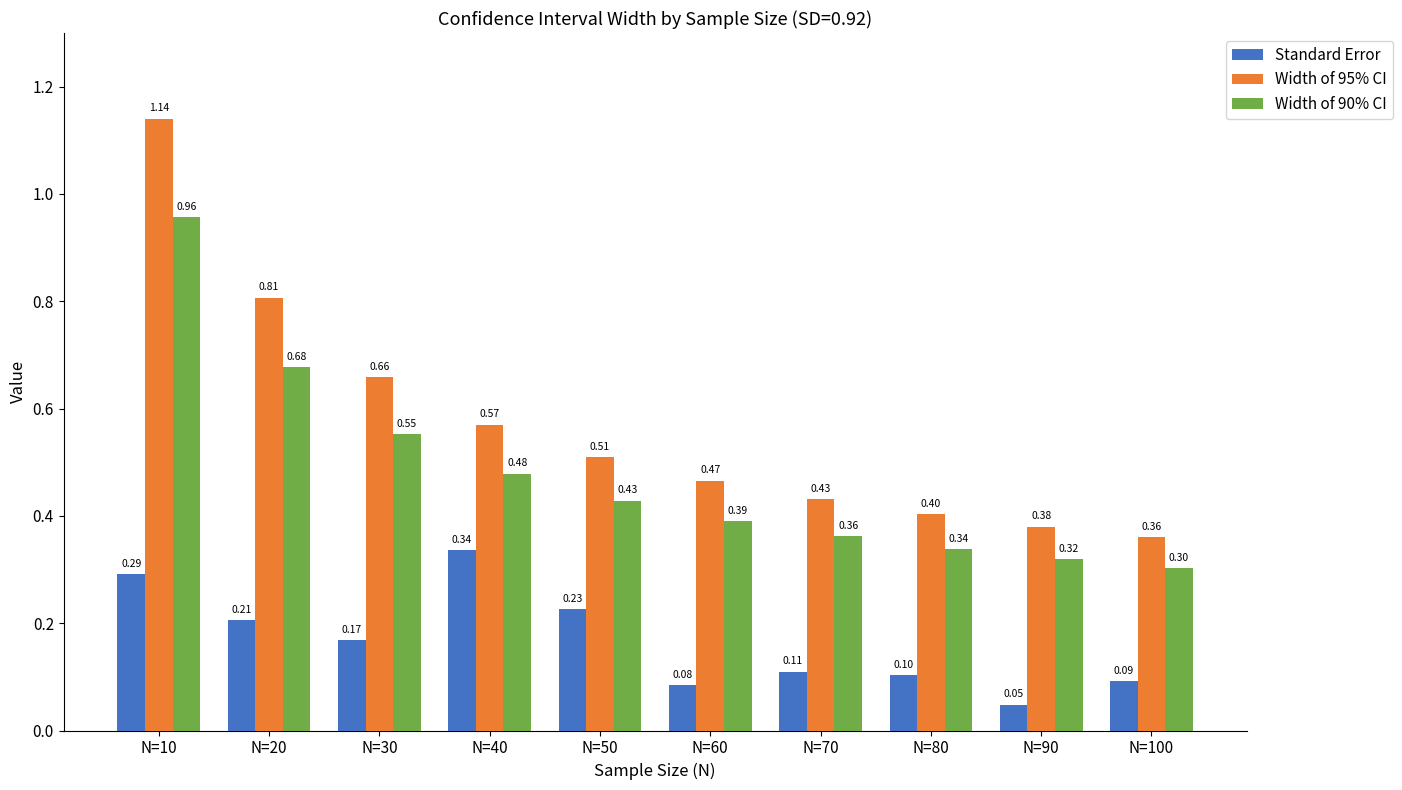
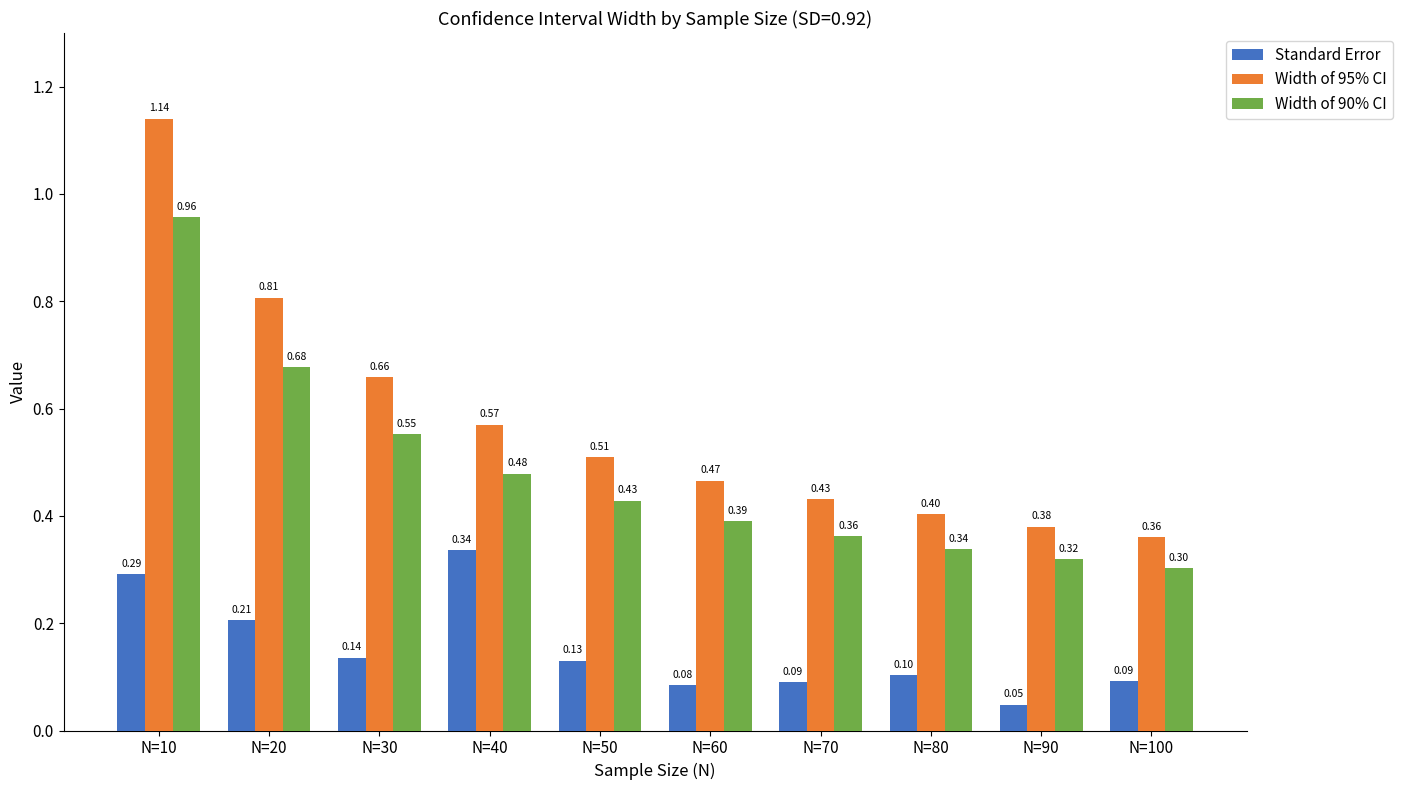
  {
    "Standard Error": {
      "N=10": 0.29,
      "N=20": 0.21,
-     "N=30": 0.17,
+     "N=30": 0.14,
      "N=40": 0.34,
-     "N=50": 0.23,
+     "N=50": 0.13,
      "N=60": 0.08,
-     "N=70": 0.11,
+     "N=70": 0.09,
      "N=80": 0.10,
      "N=90": 0.05,
      "N=100": 0.09
    },
    "Width of 95% CI": {
      "N=10": 1.14,
      "N=20": 0.81,
      "N=30": 0.66,
      "N=40": 0.57,
      "N=50": 0.51,
      "N=60": 0.47,
      "N=70": 0.43,
      "N=80": 0.40,
      "N=90": 0.38,
      "N=100": 0.36
    },
    "Width of 90% CI": {
      "N=10": 0.96,
      "N=20": 0.68,
      "N=30": 0.55,
      "N=40": 0.48,
      "N=50": 0.43,
      "N=60": 0.39,
      "N=70": 0.36,
      "N=80": 0.34,
      "N=90": 0.32,
      "N=100": 0.30
    }
  }
